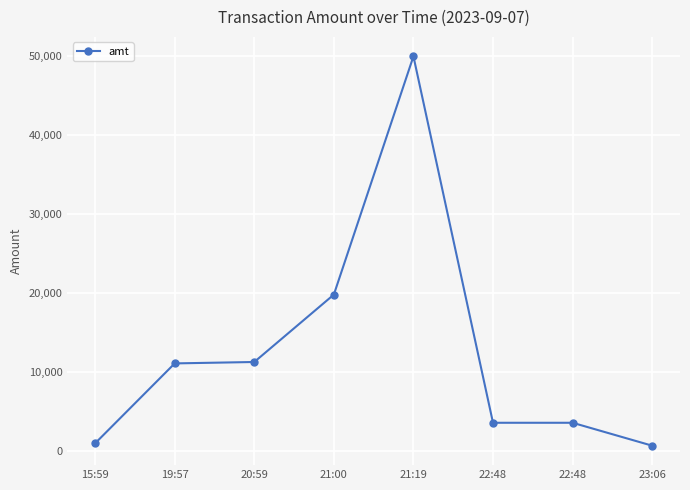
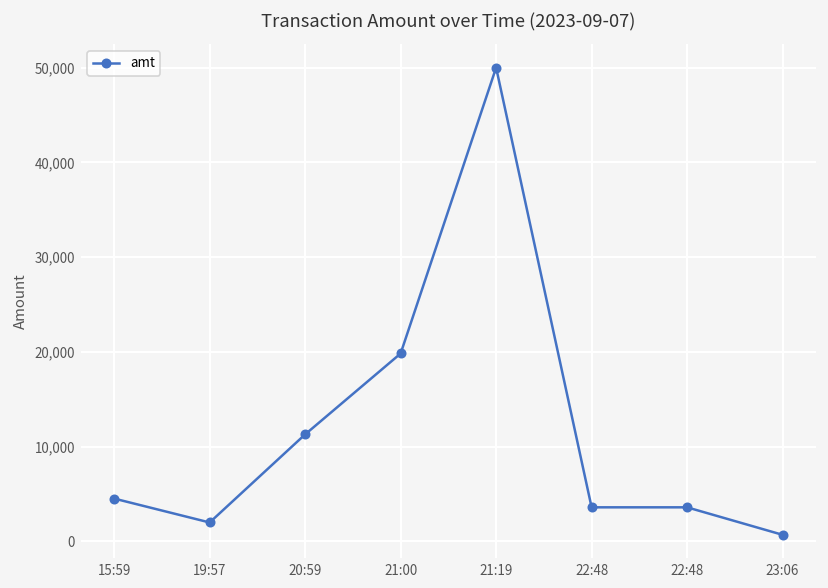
  {
-   "15:59": "1,000",
-   "19:57": "11,000",
+   "15:59": "5,000",
+   "19:57": "2,000",
    "20:59": "11,000",
    "21:00": "20,000",
    "21:19": "50,000",
    "23:06": "1,000"
  }
